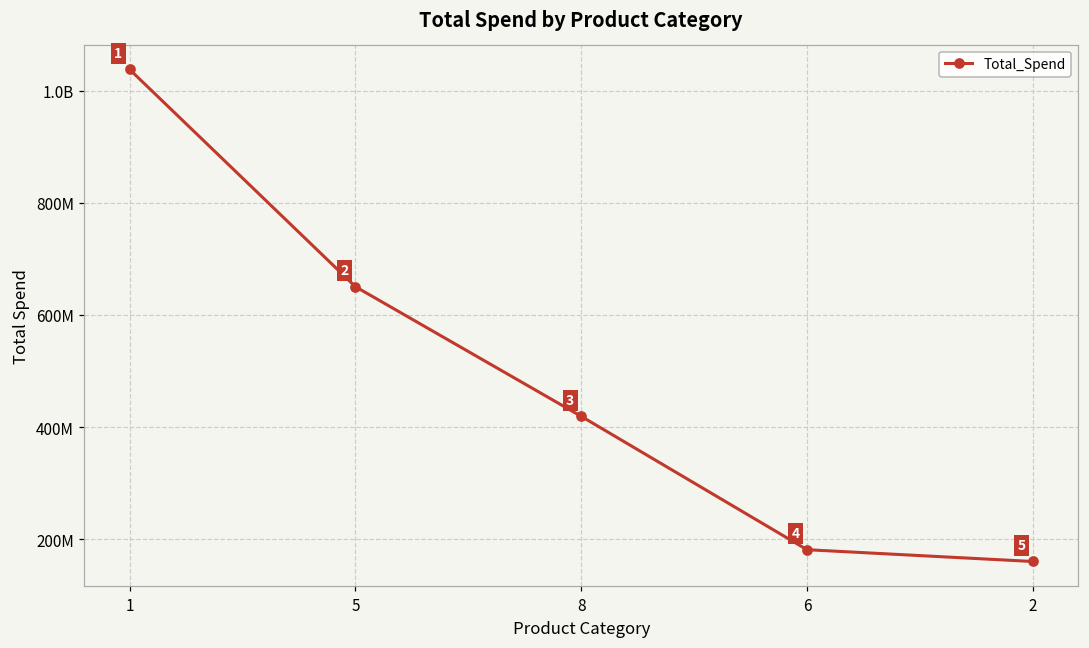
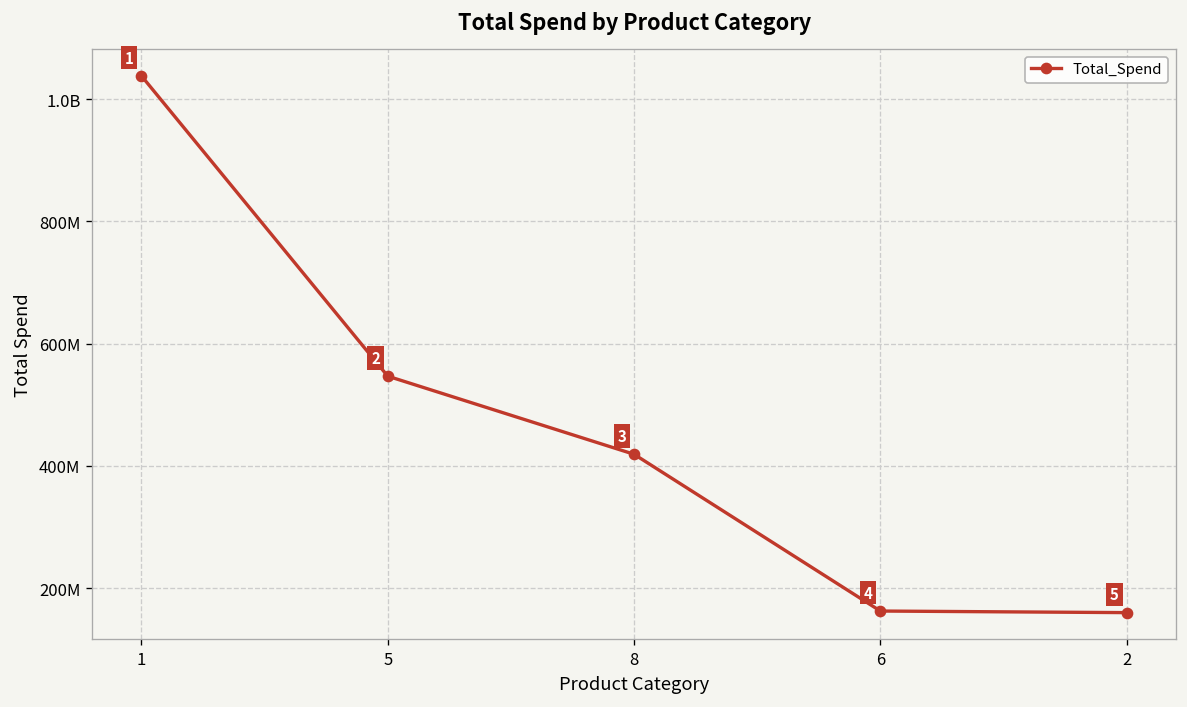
  {
-   "5": 650000000,
-   "6": 180000000
+   "5": 550000000,
+   "6": 160000000
  }
